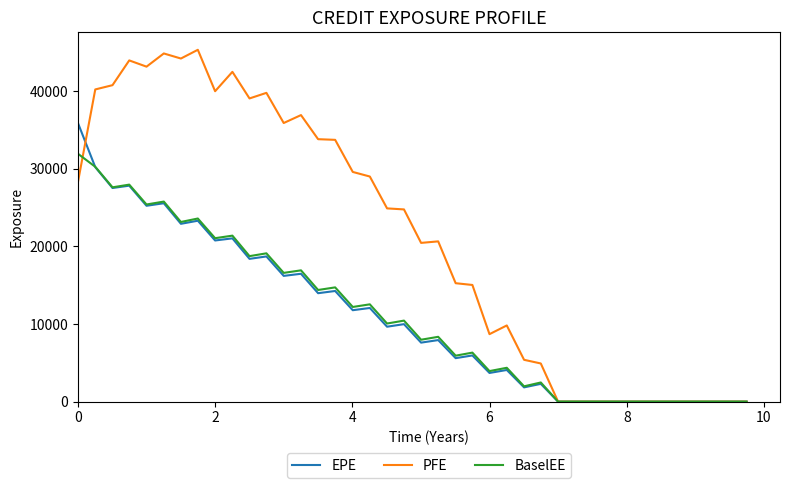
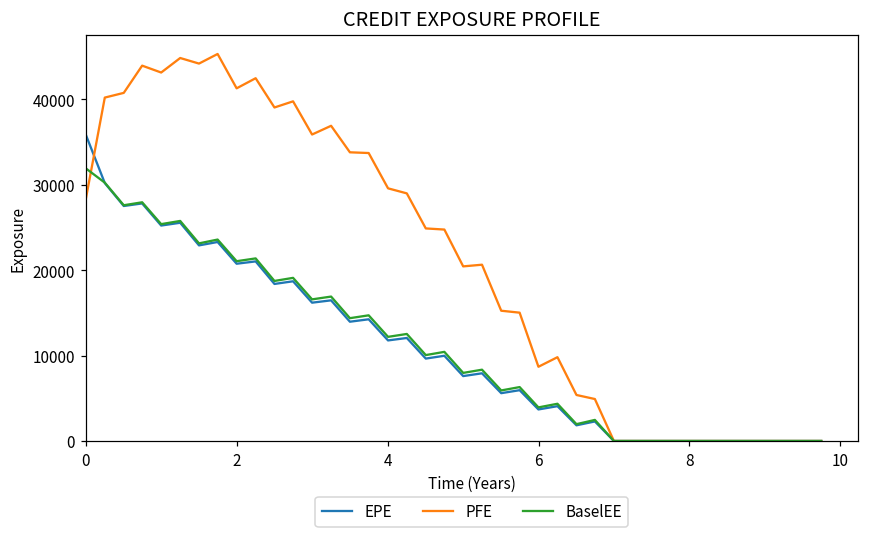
  {
    "EPE": {
      "0": 36000
    },
    "PFE": {
      "0": 28000,
-     "2": 40000,
+     "2": 41000,
      "6": 9000
    },
    "BaselEE": {
      "0": 32000
    }
  }
